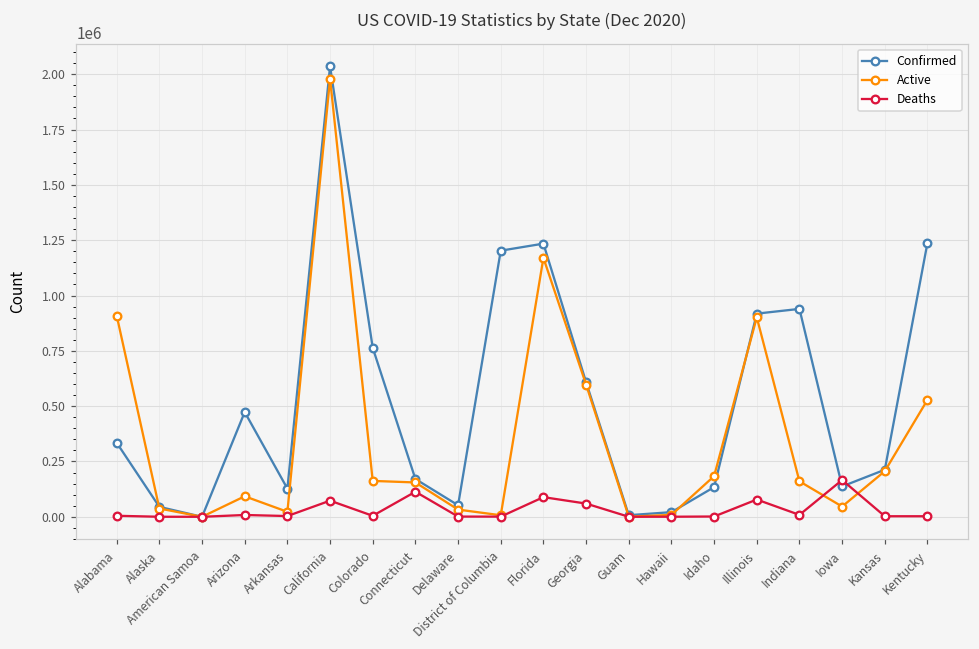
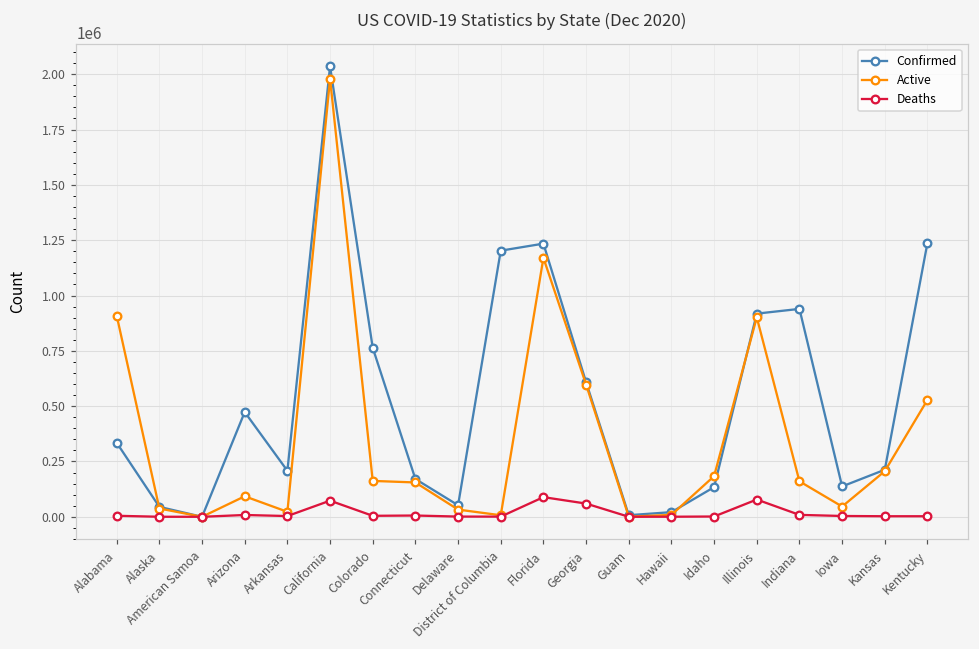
  {
    "Confirmed": {
      "Alabama": 330000,
      "Arizona": 470000,
-     "Arkansas": 130000,
+     "Arkansas": 210000,
      "California": 2040000,
      "Colorado": 760000,
      "Connecticut": 170000,
      "Delaware": 50000,
      "District of Columbia": 1200000,
      "Florida": 1230000,
      "Idaho": 130000,
      "Illinois": 920000,
      "Indiana": 940000,
      "Iowa": 140000,
      "Kentucky": 1240000
    },
    "Active": {
      "Alabama": 910000,
      "Arizona": 90000,
      "Arkansas": 20000,
      "California": 1980000,
      "Colorado": 160000,
      "Connecticut": 160000,
      "Delaware": 30000,
      "Florida": 1170000,
      "Idaho": 180000,
      "Illinois": 900000,
      "Indiana": 160000,
      "Iowa": 50000,
      "Kentucky": 530000
    },
    "Deaths": {
      "Alabama": 0,
      "Alaska": 0,
      "Arizona": 10000,
      "Arkansas": 0,
      "California": 70000,
      "Colorado": 0,
-     "Connecticut": 110000,
+     "Connecticut": 10000,
      "Delaware": 0,
      "Florida": 90000,
      "Georgia": 60000,
      "Idaho": 0,
      "Illinois": 80000,
      "Indiana": 10000,
-     "Iowa": 170000,
+     "Iowa": 0,
      "Kansas": 0,
      "Kentucky": 0
    }
  }
